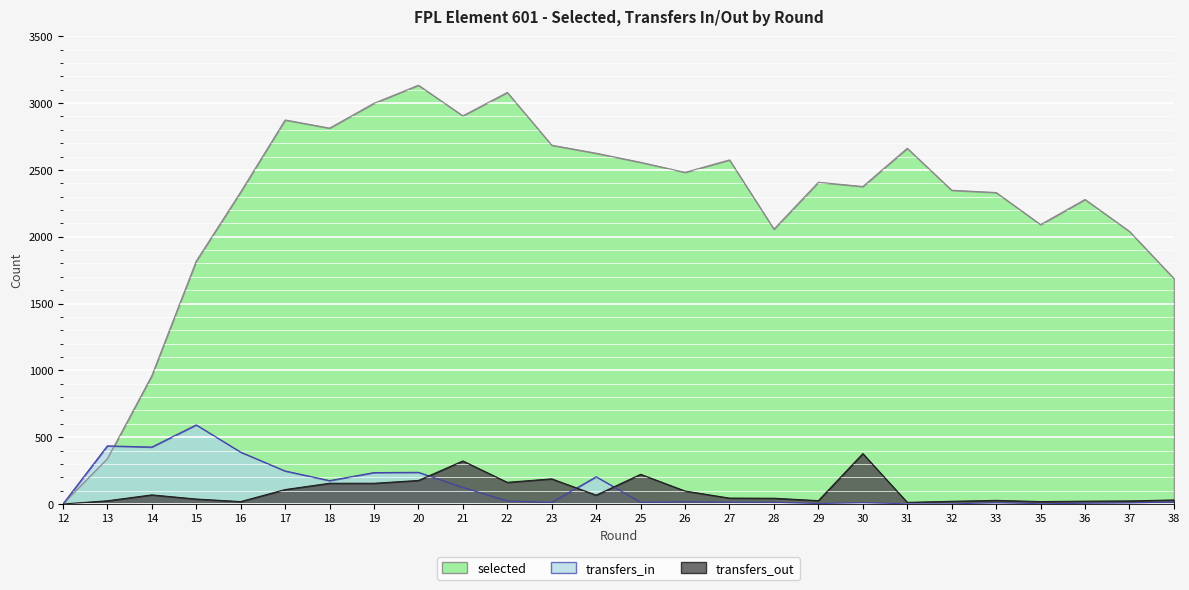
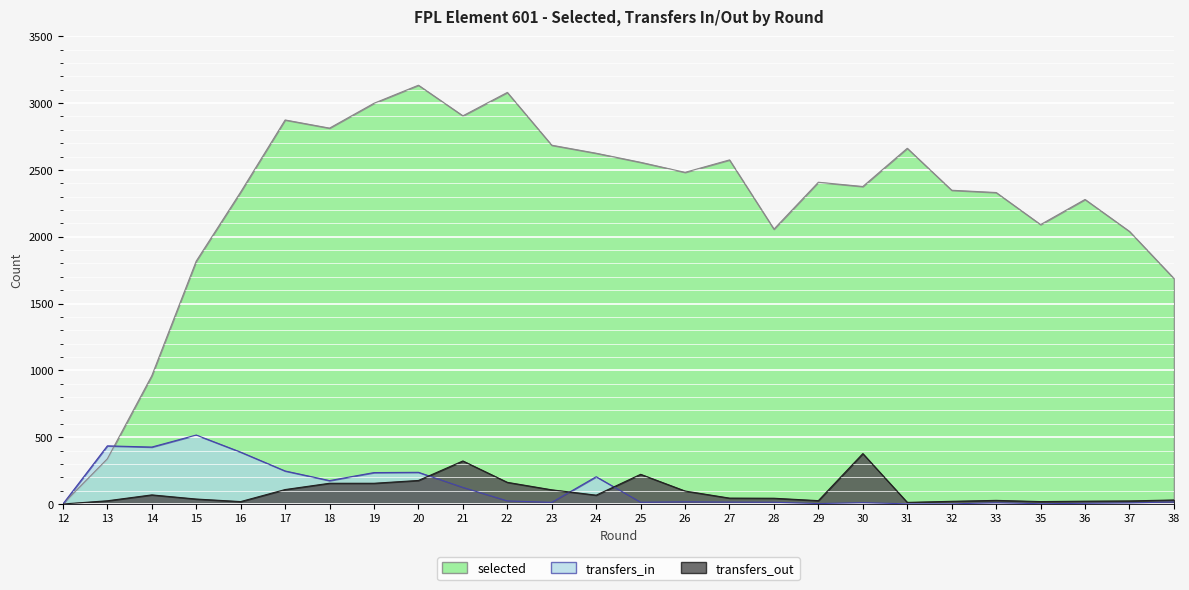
  {
    "selected": {
      "13": 340,
      "14": 960,
      "15": 1820,
      "16": 2340,
      "17": 2870,
      "18": 2810,
      "19": 3000,
      "20": 3130,
      "21": 2910,
      "22": 3080,
      "23": 2690,
      "24": 2630,
      "25": 2560,
      "26": 2480,
      "27": 2580,
      "28": 2060,
      "29": 2410,
      "30": 2380,
      "31": 2660,
      "32": 2350,
      "33": 2330,
      "35": 2090,
      "36": 2280,
      "37": 2040,
      "38": 1690
    },
    "transfers_in": {
      "13": 440,
      "14": 430,
-     "15": 590,
+     "15": 520,
      "16": 390,
      "17": 250,
      "18": 180,
      "19": 240,
      "20": 240,
      "21": 120,
      "22": 20,
      "23": 10,
      "24": 200,
      "25": 10,
      "26": 20,
      "27": 10,
      "28": 10,
      "29": 0,
      "30": 10
    },
    "transfers_out": {
      "13": 20,
      "14": 70,
      "15": 40,
      "16": 20,
      "17": 110,
      "18": 160,
      "19": 160,
      "20": 180,
      "21": 320,
      "22": 160,
-     "23": 190,
+     "23": 110,
      "24": 70,
      "25": 220,
      "26": 100,
      "27": 40,
      "28": 40,
      "29": 30,
      "30": 380
    }
  }
